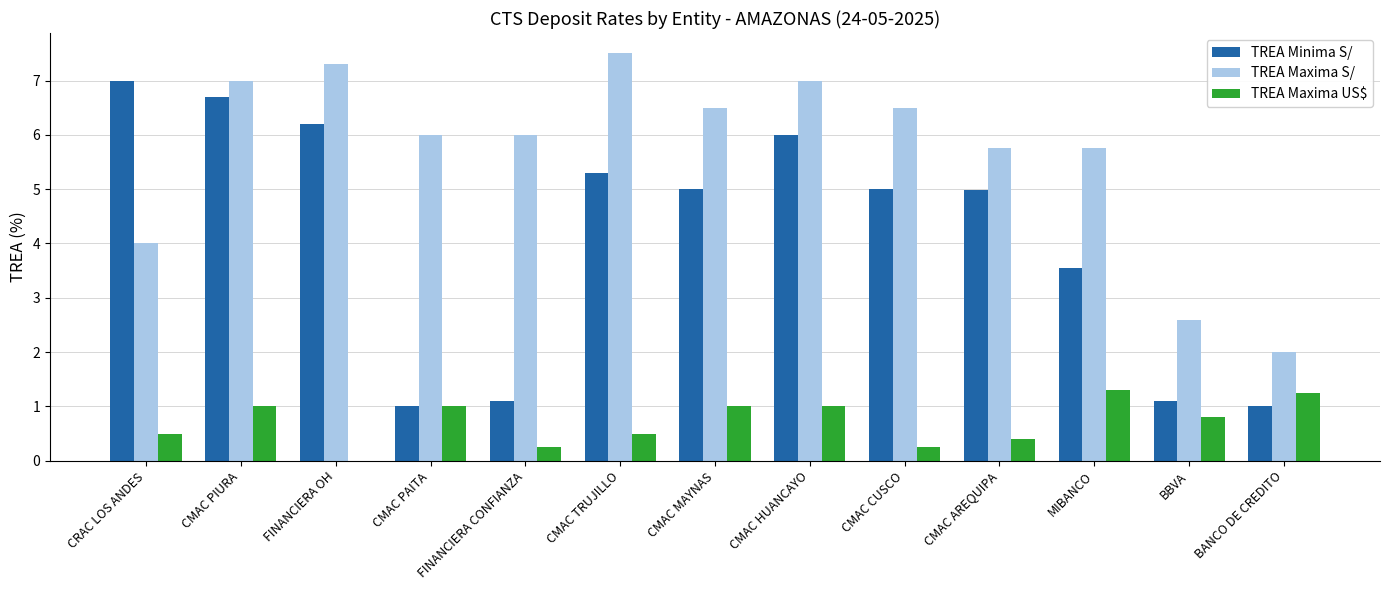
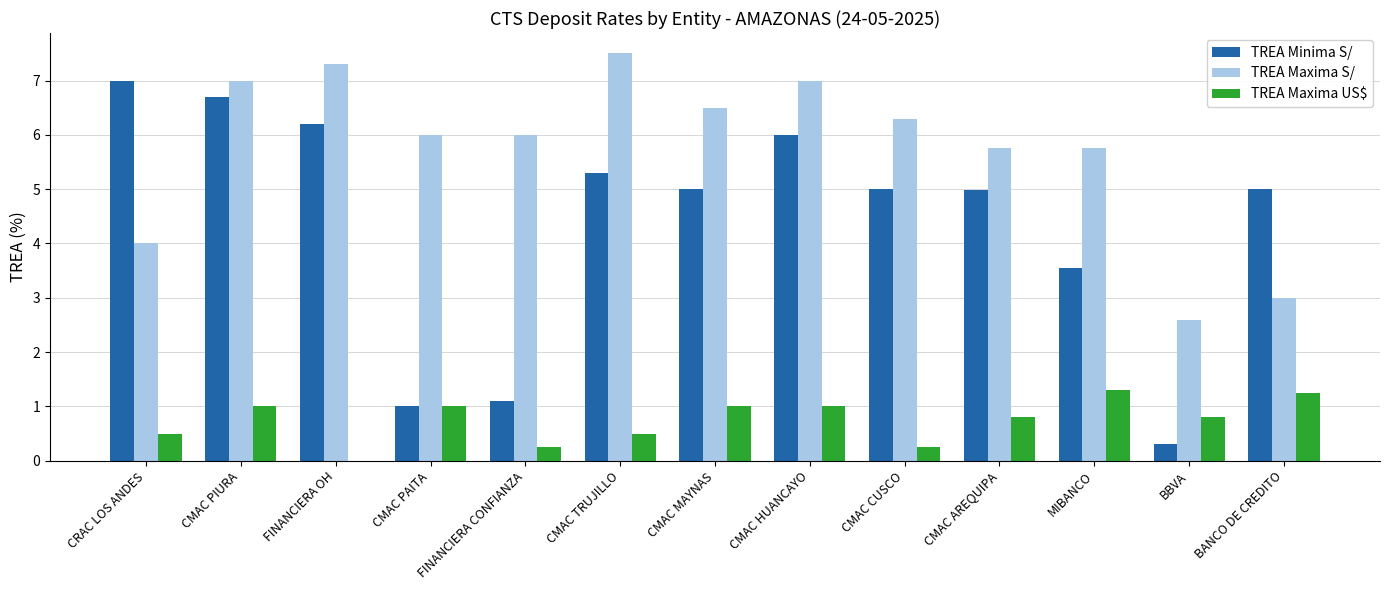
  {
    "TREA Minima S/": {
      "CRAC LOS ANDES": 7.0,
      "CMAC PIURA": 6.7,
      "FINANCIERA OH": 6.2,
      "CMAC PAITA": 1.0,
      "FINANCIERA CONFIANZA": 1.1,
      "CMAC TRUJILLO": 5.3,
      "CMAC MAYNAS": 5.0,
      "CMAC HUANCAYO": 6.0,
      "CMAC CUSCO": 5.0,
      "CMAC AREQUIPA": 5.0,
      "MIBANCO": 3.5,
-     "BBVA": 1.1,
-     "BANCO DE CREDITO": 1
+     "BBVA": 0.3,
+     "BANCO DE CREDITO": 5
    },
    "TREA Maxima S/": {
      "CRAC LOS ANDES": 4.0,
      "CMAC PIURA": 7.0,
      "FINANCIERA OH": 7.3,
      "CMAC PAITA": 6.0,
      "FINANCIERA CONFIANZA": 6.0,
      "CMAC TRUJILLO": 7.5,
      "CMAC MAYNAS": 6.5,
      "CMAC HUANCAYO": 7.0,
-     "CMAC CUSCO": 6.5,
+     "CMAC CUSCO": 6.3,
      "CMAC AREQUIPA": 5.8,
      "MIBANCO": 5.8,
      "BBVA": 2.6,
-     "BANCO DE CREDITO": 2
+     "BANCO DE CREDITO": 3
    },
    "TREA Maxima US$": {
      "CRAC LOS ANDES": 0.5,
      "CMAC PIURA": 1.0,
      "FINANCIERA OH": 0.0,
      "CMAC PAITA": 1.0,
      "FINANCIERA CONFIANZA": 0.3,
      "CMAC TRUJILLO": 0.5,
      "CMAC MAYNAS": 1.0,
      "CMAC HUANCAYO": 1.0,
      "CMAC CUSCO": 0.3,
-     "CMAC AREQUIPA": 0.4,
+     "CMAC AREQUIPA": 0.8,
      "MIBANCO": 1.3,
      "BBVA": 0.8,
      "BANCO DE CREDITO": 1.3
    }
  }
